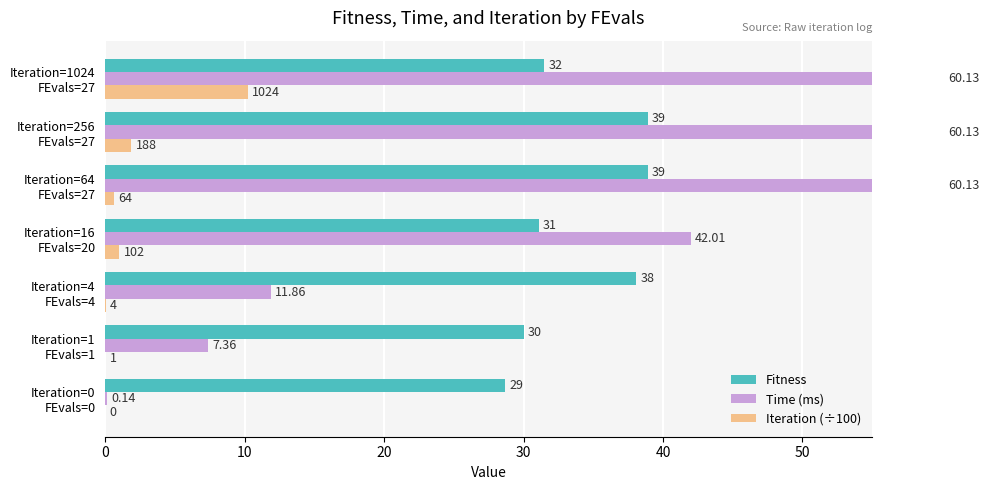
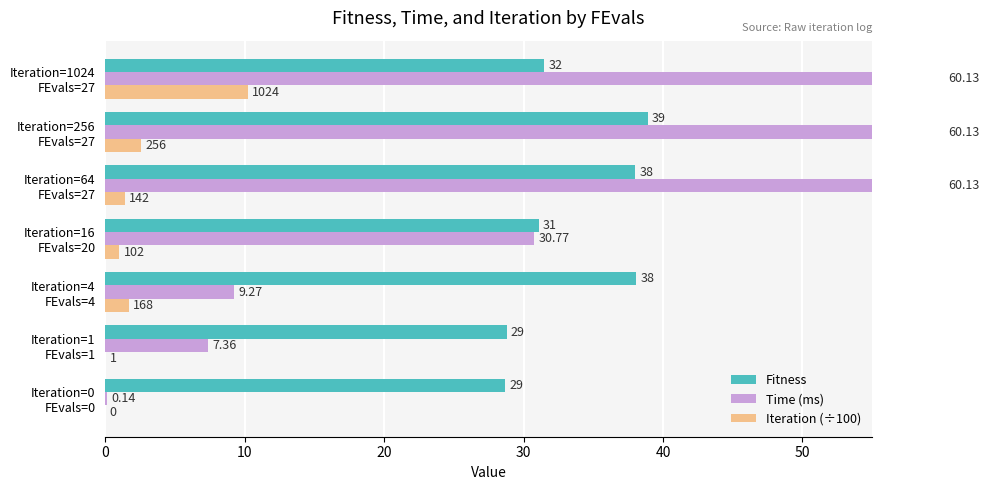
  {
    "Fitness": {
      "Iteration=1024 FEvals=27": 32,
      "Iteration=256 FEvals=27": 39,
-     "Iteration=64 FEvals=27": 39,
+     "Iteration=64 FEvals=27": 38,
      "Iteration=16 FEvals=20": 31,
      "Iteration=4 FEvals=4": 38,
-     "Iteration=1 FEvals=1": 30,
+     "Iteration=1 FEvals=1": 29,
      "Iteration=0 FEvals=0": 29
    },
    "Time (ms)": {
-     "Iteration=16 FEvals=20": 42.01,
-     "Iteration=4 FEvals=4": 11.86,
+     "Iteration=16 FEvals=20": 30.77,
+     "Iteration=4 FEvals=4": 9.27,
      "Iteration=1 FEvals=1": 7.36,
      "Iteration=0 FEvals=0": 0.14
    },
    "Iteration (÷100)": {
-     "Iteration=256 FEvals=27": 188,
-     "Iteration=64 FEvals=27": 64,
-     "Iteration=4 FEvals=4": 4,
+     "Iteration=256 FEvals=27": 256,
+     "Iteration=64 FEvals=27": 142,
+     "Iteration=4 FEvals=4": 168,
      "Iteration=0 FEvals=0": 0
    }
  }
